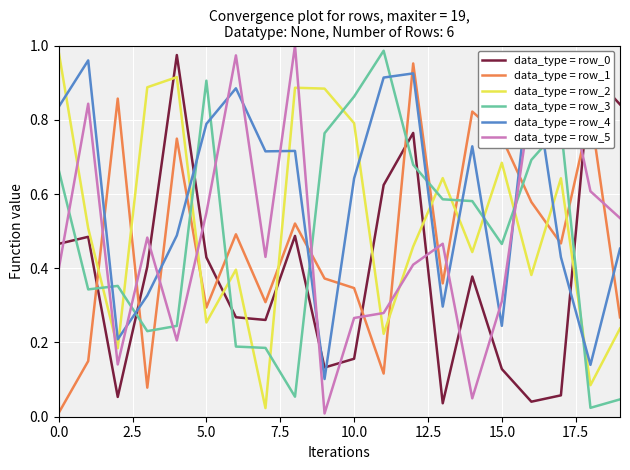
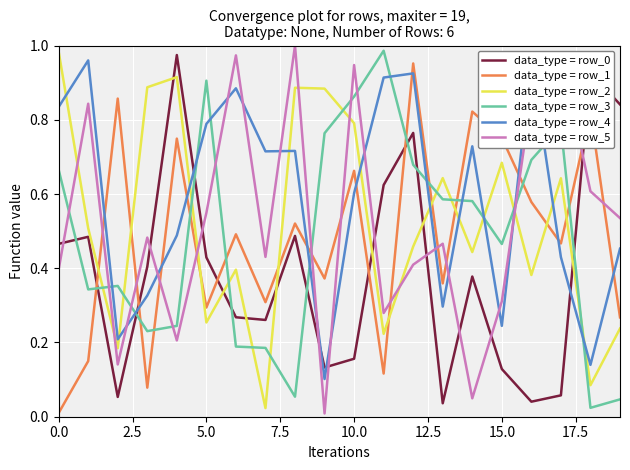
  {
    "data_type = row_0": {
      "0.0": 0.47,
      "5.0": 0.43,
      "10.0": 0.16,
      "15.0": 0.13
    },
    "data_type = row_1": {
      "0.0": 0.01,
      "5.0": 0.29,
-     "10.0": 0.35
+     "10.0": 0.66
    },
    "data_type = row_2": {
      "0.0": 0.98,
      "5.0": 0.25,
      "10.0": 0.79,
      "15.0": 0.68
    },
    "data_type = row_3": {
      "0.0": 0.67,
      "5.0": 0.91,
      "10.0": 0.86,
      "15.0": 0.47
    },
    "data_type = row_4": {
      "0.0": 0.83,
      "5.0": 0.79,
-     "10.0": 0.64,
+     "10.0": 0.60,
      "15.0": 0.24
    },
    "data_type = row_5": {
      "0.0": 0.40,
      "5.0": 0.55,
-     "10.0": 0.27,
+     "10.0": 0.95,
      "15.0": 0.31
    }
  }
